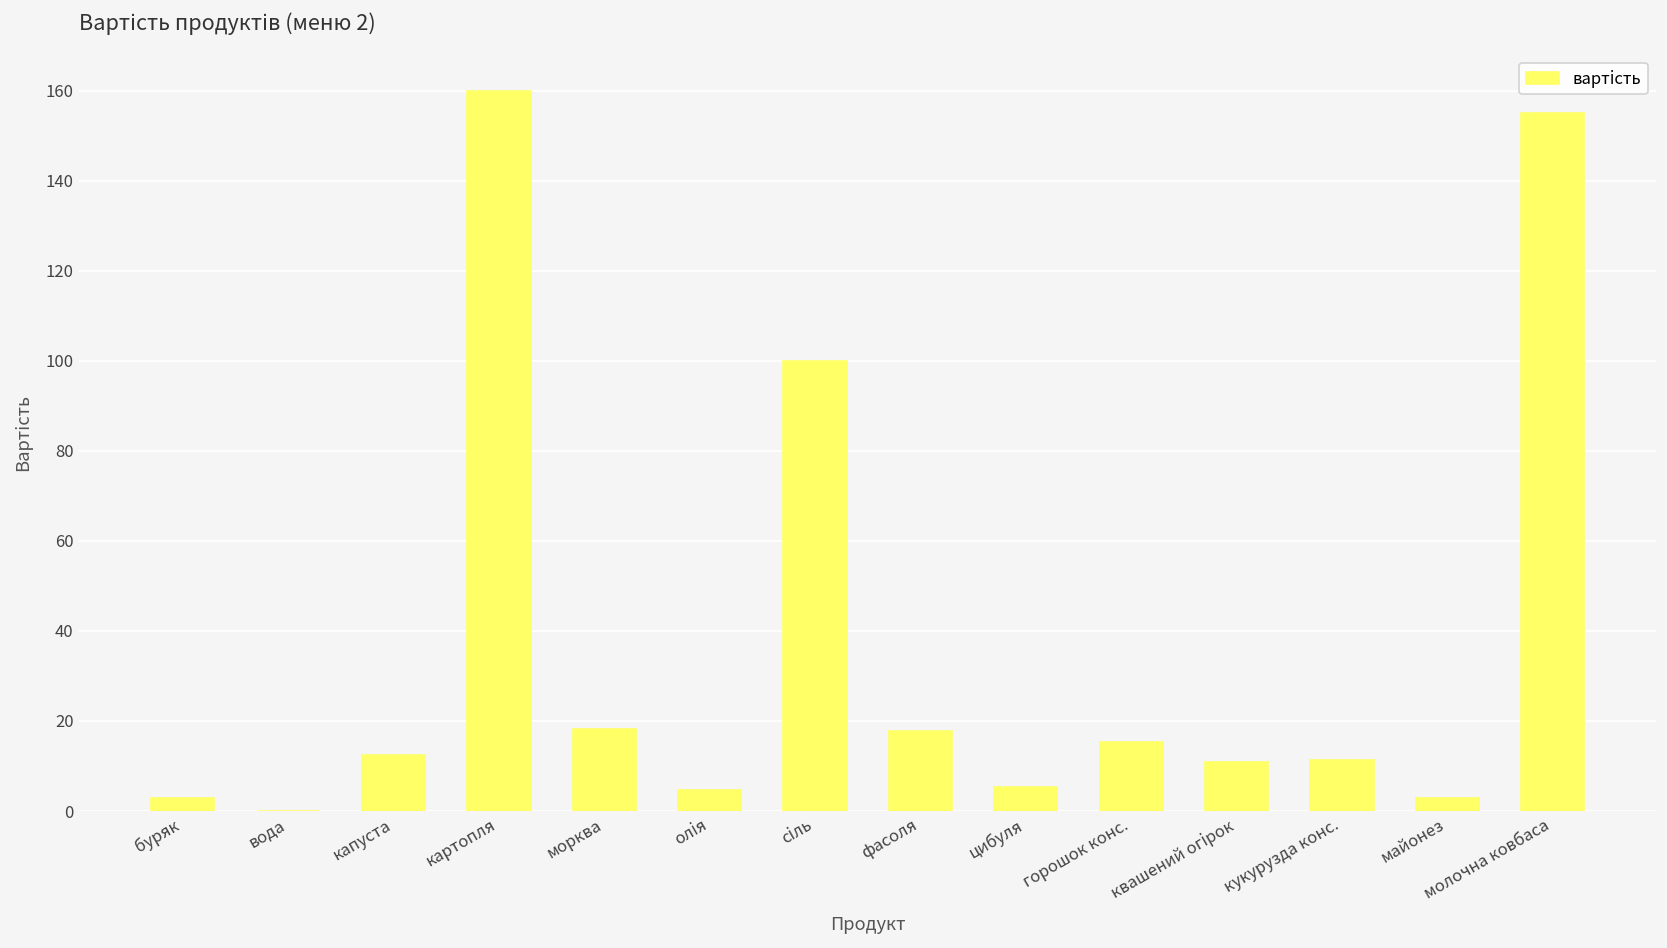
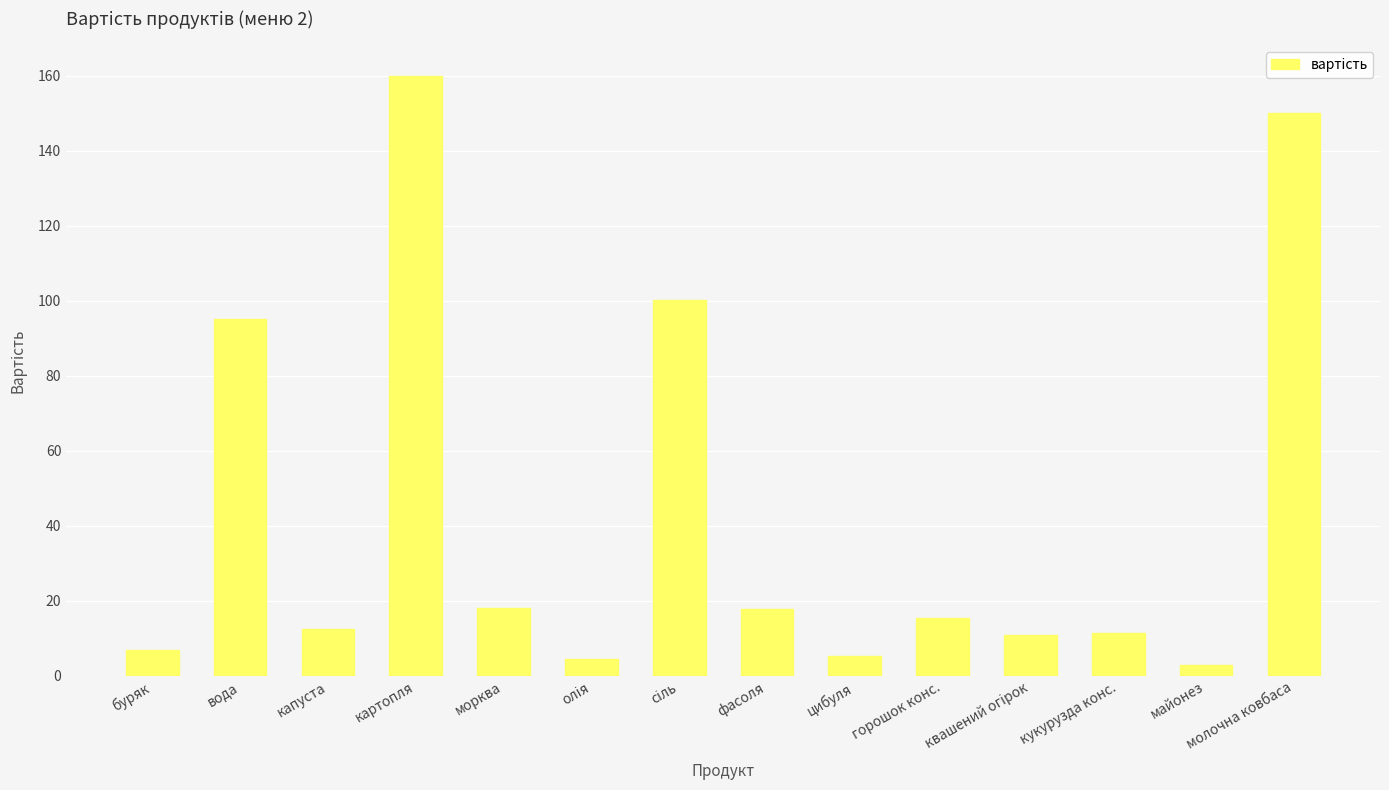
  {
-   "буряк": 3,
-   "вода": 0,
+   "буряк": 7,
+   "вода": 95,
    "капуста": 13,
    "картопля": 160,
    "морква": 18,
    "олія": 5,
    "сіль": 100,
    "фасоля": 18,
    "цибуля": 5,
    "горошок конс.": 15,
    "квашений огірок": 11,
    "кукурузда конс.": 11,
    "майонез": 3,
-   "молочна ковбаса": 155
+   "молочна ковбаса": 150
  }
